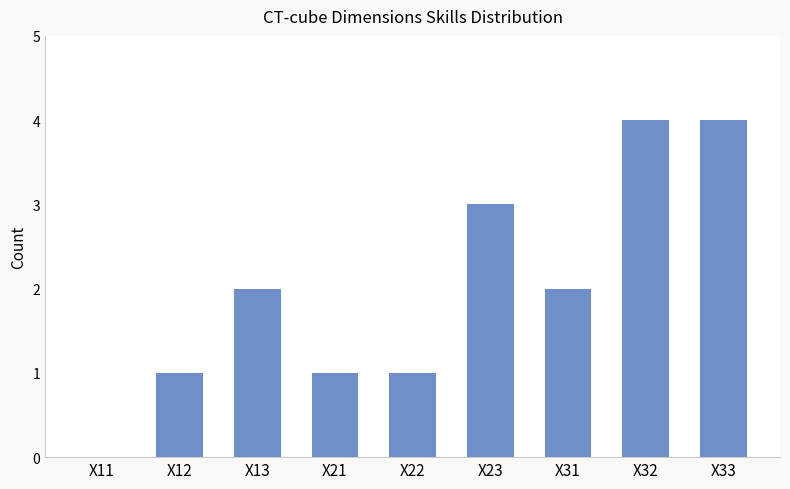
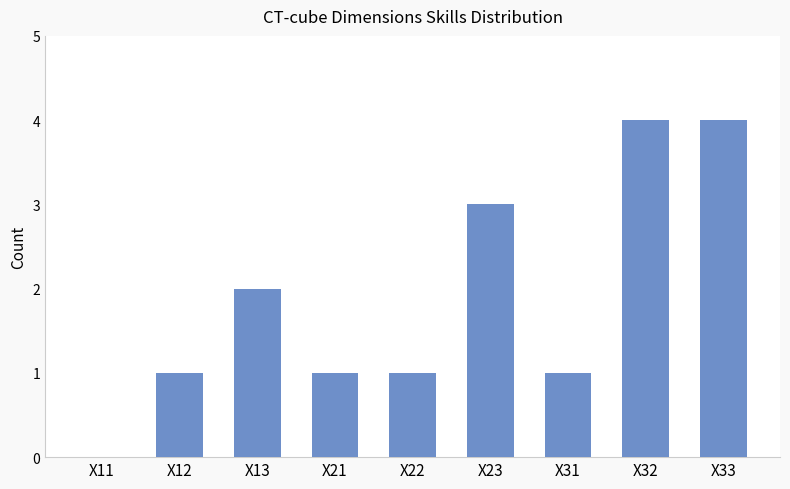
  {
    "X11": 0,
    "X12": 1,
    "X13": 2,
    "X21": 1,
    "X22": 1,
    "X23": 3,
-   "X31": 2,
+   "X31": 1,
    "X32": 4,
    "X33": 4
  }
